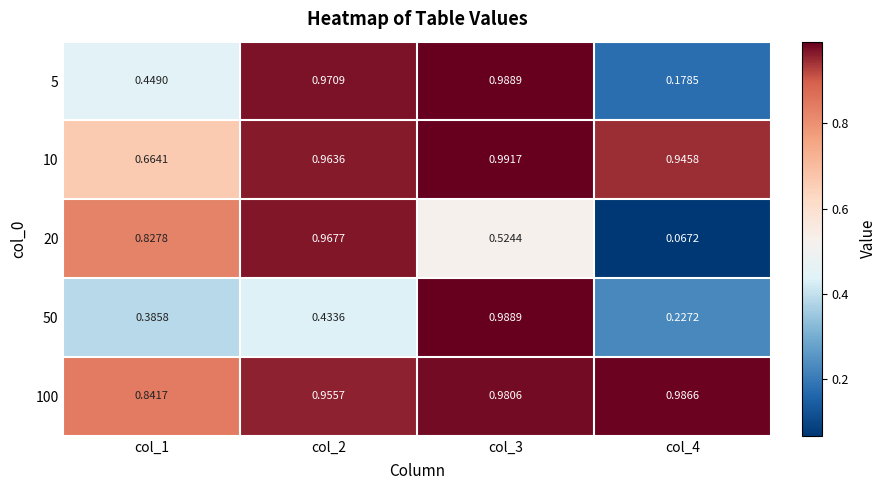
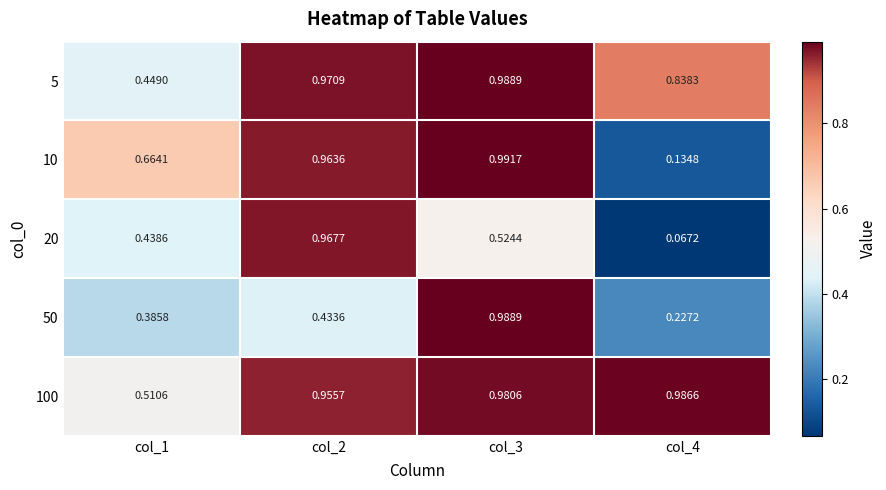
  {
    "5": {
      "col_1": 0.4490,
      "col_2": 0.9709,
      "col_3": 0.9889,
-     "col_4": 0.1785
+     "col_4": 0.8383
    },
    "10": {
      "col_1": 0.6641,
      "col_2": 0.9636,
      "col_3": 0.9917,
-     "col_4": 0.9458
+     "col_4": 0.1348
    },
    "20": {
-     "col_1": 0.8278,
+     "col_1": 0.4386,
      "col_2": 0.9677,
      "col_3": 0.5244,
      "col_4": 0.0672
    },
    "50": {
      "col_1": 0.3858,
      "col_2": 0.4336,
      "col_3": 0.9889,
      "col_4": 0.2272
    },
    "100": {
-     "col_1": 0.8417,
+     "col_1": 0.5106,
      "col_2": 0.9557,
      "col_3": 0.9806,
      "col_4": 0.9866
    }
  }
